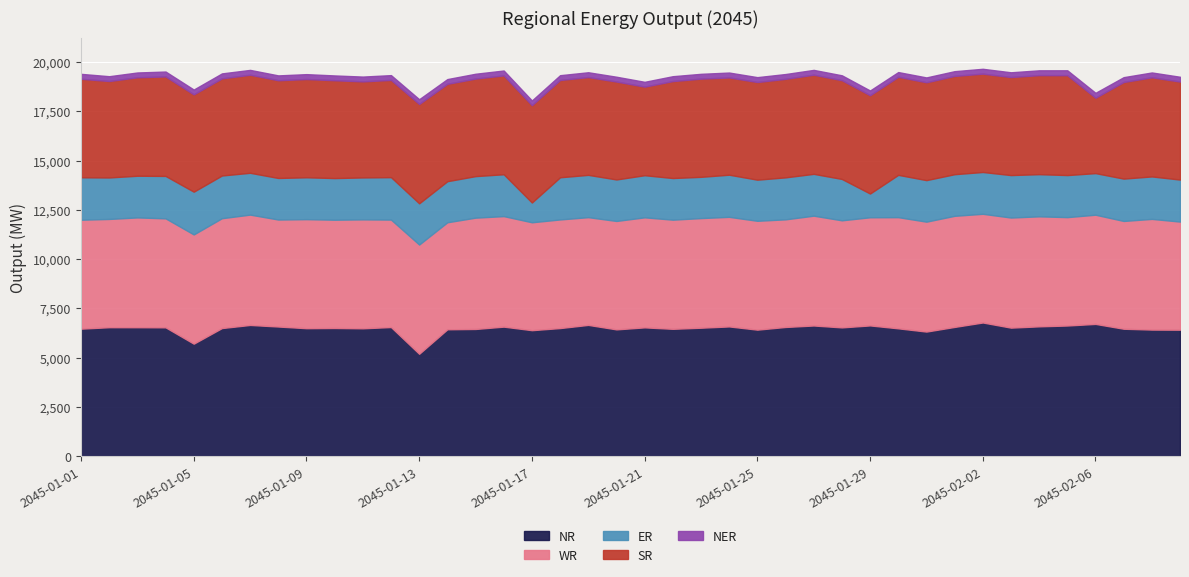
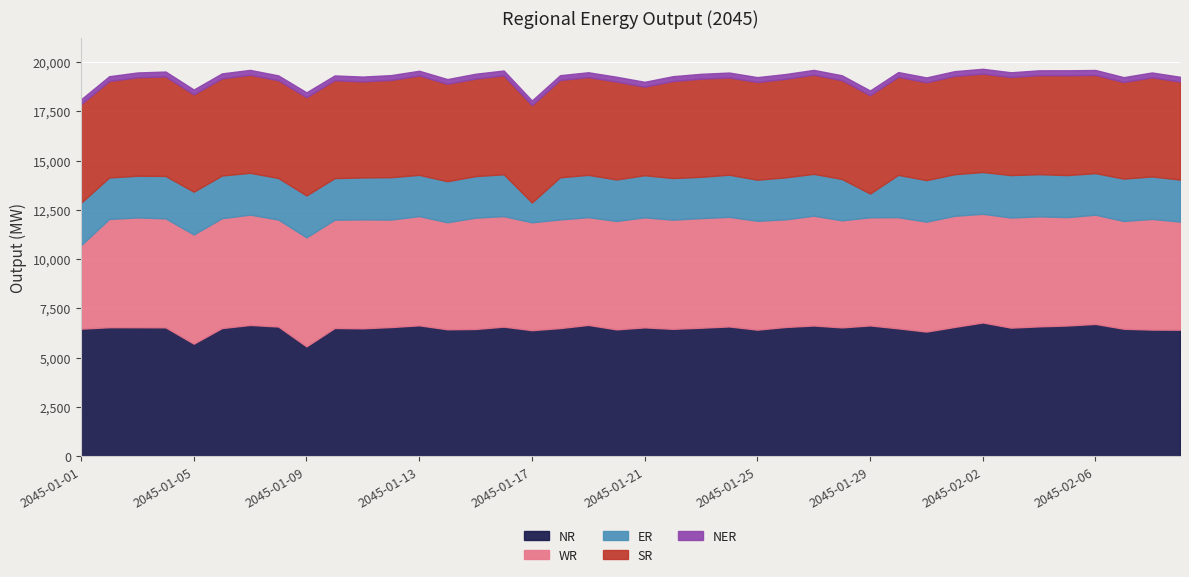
  {
    "NR": {
      "2045-01-01": "6,500",
      "2045-01-05": "5,700",
-     "2045-01-09": "6,500",
-     "2045-01-13": "5,200",
+     "2045-01-09": "5,600",
+     "2045-01-13": "6,600",
      "2045-01-17": "6,400",
      "2045-01-21": "6,500",
      "2045-01-25": "6,400",
      "2045-01-29": "6,600",
      "2045-02-02": "6,800",
      "2045-02-06": "6,700"
    },
    "WR": {
-     "2045-01-01": "5,500",
+     "2045-01-01": "4,200",
      "2045-01-05": "5,500",
      "2045-01-09": "5,500",
      "2045-01-13": "5,500",
      "2045-01-17": "5,500",
      "2045-01-21": "5,600",
      "2045-01-25": "5,500",
      "2045-01-29": "5,500",
      "2045-02-02": "5,500",
      "2045-02-06": "5,500"
    },
    "ER": {
      "2045-01-01": "2,200",
      "2045-01-05": "2,200",
      "2045-01-09": "2,100",
      "2045-01-13": "2,100",
      "2045-01-17": "1,000",
      "2045-01-21": "2,100",
      "2045-01-25": "2,100",
      "2045-01-29": "1,200",
      "2045-02-02": "2,100",
      "2045-02-06": "2,100"
    },
    "SR": {
      "2045-01-01": "5,000",
      "2045-01-05": "4,900",
      "2045-01-09": "5,000",
      "2045-01-13": "5,000",
      "2045-01-17": "4,900",
      "2045-01-21": "4,500",
      "2045-01-25": "5,000",
      "2045-01-29": "5,000",
      "2045-02-02": "5,000",
-     "2045-02-06": "3,800"
+     "2045-02-06": "5,000"
    },
    "NER": {
      "2045-01-01": "200",
      "2045-01-05": "200",
      "2045-01-09": "200",
      "2045-01-13": "200",
      "2045-01-17": "200",
      "2045-01-21": "200",
      "2045-01-25": "200",
      "2045-01-29": "200",
      "2045-02-02": "200",
      "2045-02-06": "200"
    }
  }
